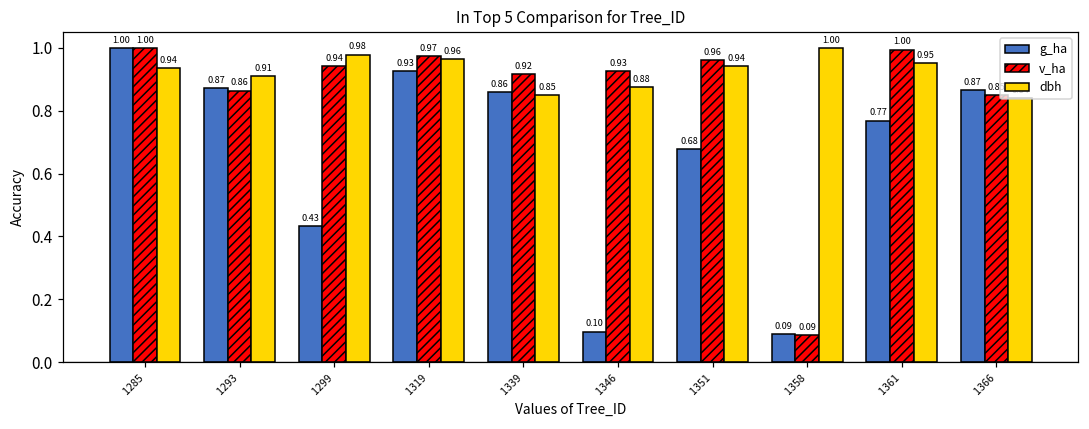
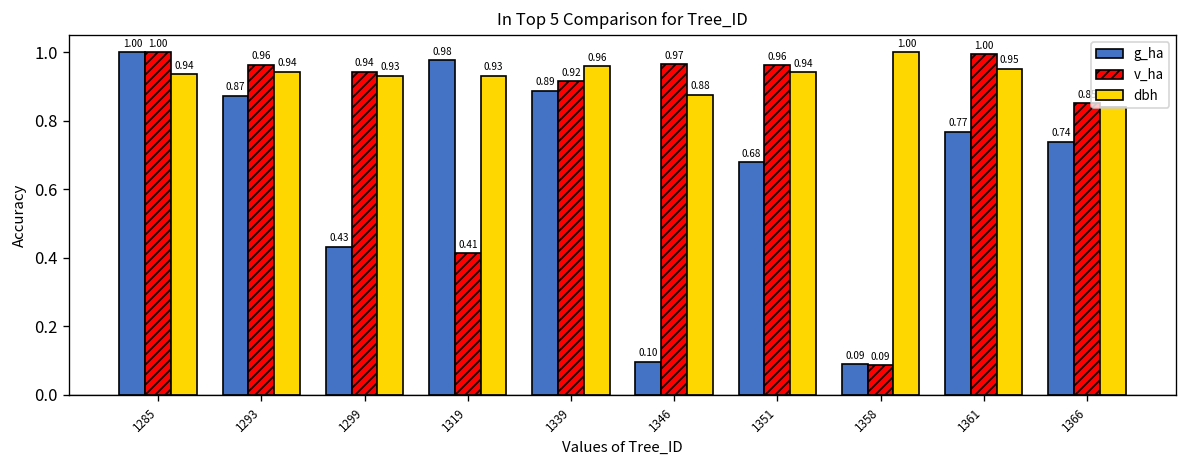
  {
    "g_ha": {
      "1285": 1.00,
      "1293": 0.87,
      "1299": 0.43,
-     "1319": 0.93,
-     "1339": 0.86,
+     "1319": 0.98,
+     "1339": 0.89,
      "1346": 0.10,
      "1351": 0.68,
      "1358": 0.09,
      "1361": 0.77,
-     "1366": 0.87
+     "1366": 0.74
    },
    "v_ha": {
      "1285": 1.00,
-     "1293": 0.86,
+     "1293": 0.96,
      "1299": 0.94,
-     "1319": 0.97,
+     "1319": 0.41,
      "1339": 0.92,
-     "1346": 0.93,
+     "1346": 0.97,
      "1351": 0.96,
      "1358": 0.09,
      "1361": 1.00
    },
    "dbh": {
      "1285": 0.94,
-     "1293": 0.91,
-     "1299": 0.98,
-     "1319": 0.96,
-     "1339": 0.85,
+     "1293": 0.94,
+     "1299": 0.93,
+     "1319": 0.93,
+     "1339": 0.96,
      "1346": 0.88,
      "1351": 0.94,
      "1358": 1.00,
      "1361": 0.95
    }
  }
